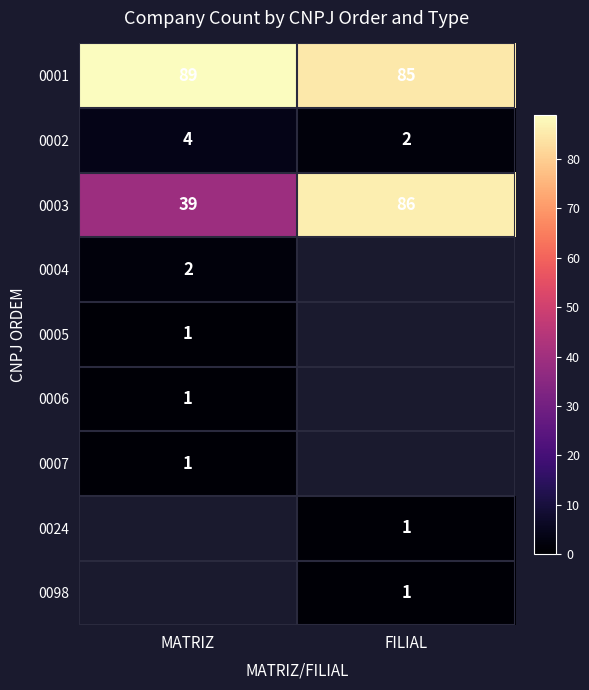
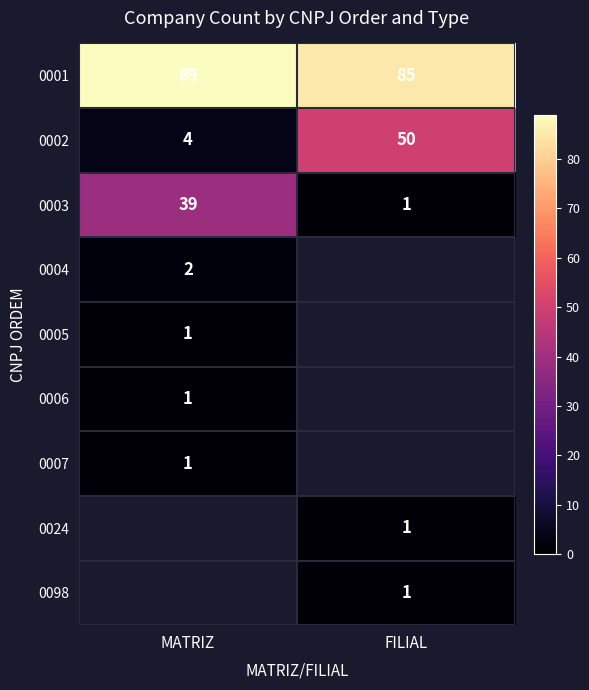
  {
    "0001": {
      "MATRIZ": 89,
      "FILIAL": 85
    },
    "0002": {
      "MATRIZ": 4,
-     "FILIAL": 2
+     "FILIAL": 50
    },
    "0003": {
      "MATRIZ": 39,
-     "FILIAL": 86
+     "FILIAL": 1
    },
    "0004": {
      "MATRIZ": 2
    },
    "0005": {
      "MATRIZ": 1
    },
    "0006": {
      "MATRIZ": 1
    },
    "0007": {
      "MATRIZ": 1
    },
    "0024": {
      "FILIAL": 1
    },
    "0098": {
      "FILIAL": 1
    }
  }
